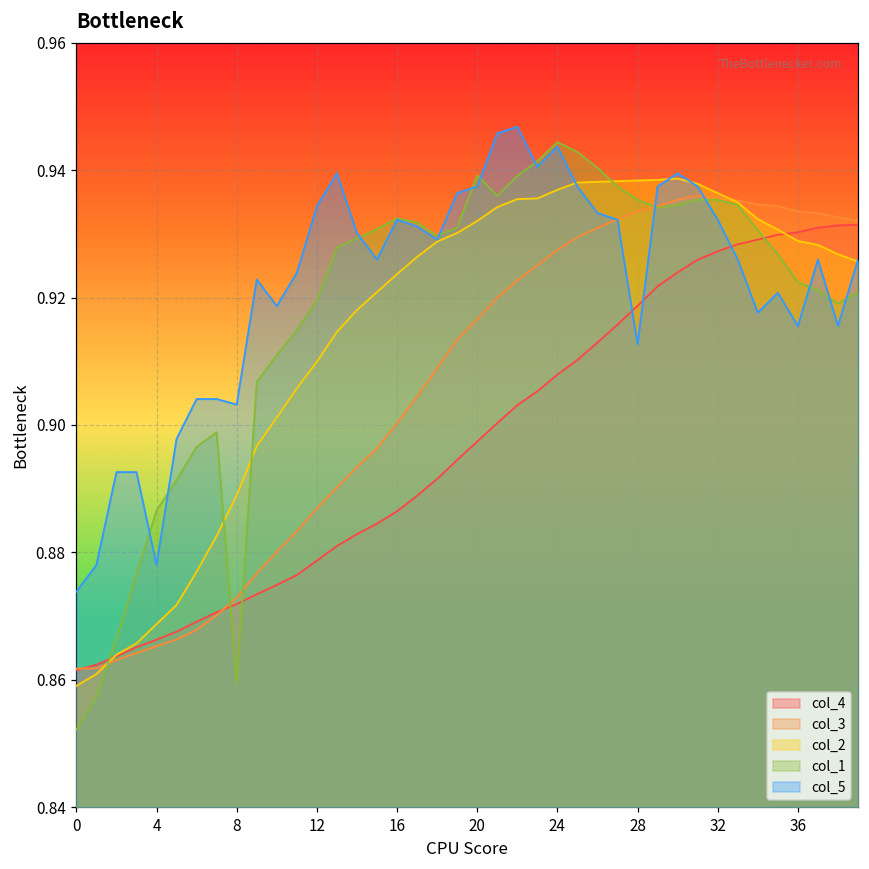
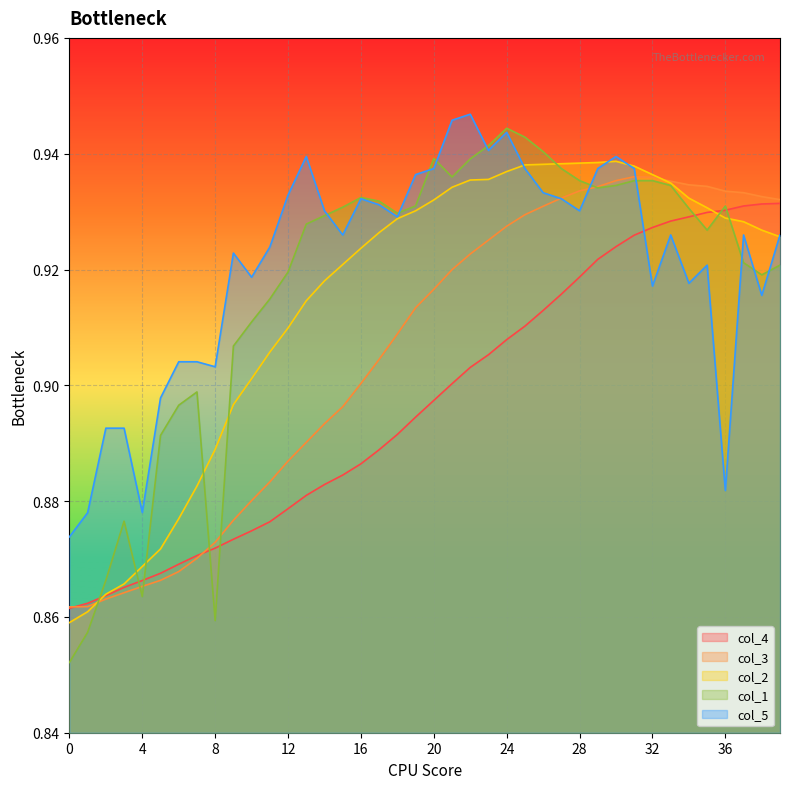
  {
    "col_1": {
      "0": 0.852,
-     "4": 0.887,
+     "4": 0.864,
      "8": 0.859,
      "12": 0.920,
      "20": 0.939,
      "24": 0.944,
      "28": 0.935,
      "32": 0.935,
-     "36": 0.922
+     "36": 0.931
    },
    "col_5": {
      "0": 0.874,
      "4": 0.878,
      "8": 0.903,
-     "12": 0.934,
+     "12": 0.933,
      "20": 0.937,
      "24": 0.944,
-     "28": 0.913,
-     "32": 0.932,
-     "36": 0.916
+     "28": 0.930,
+     "32": 0.917,
+     "36": 0.882
    }
  }
